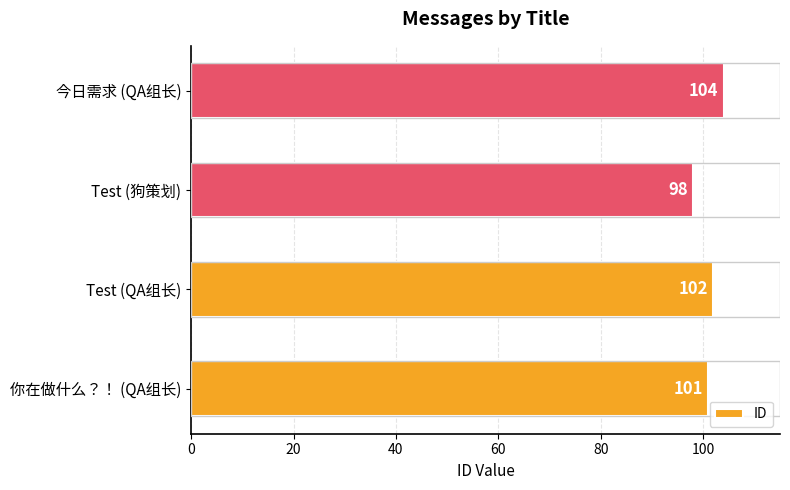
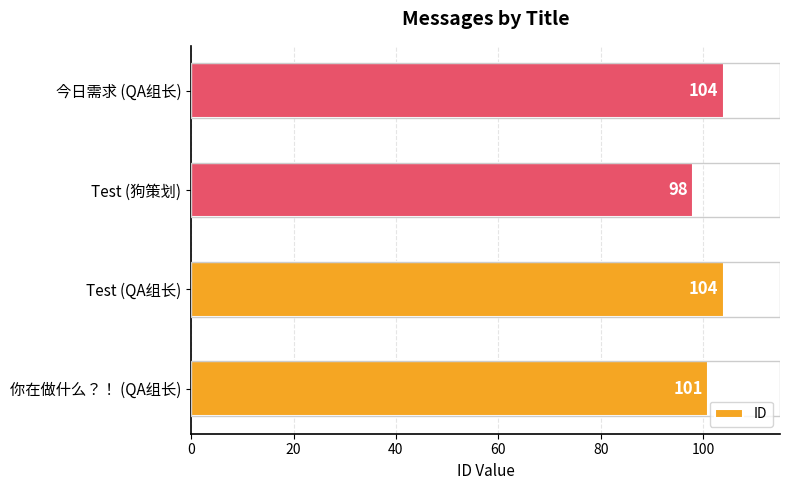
  {
    "今日需求 (QA组长)": 104,
    "Test (狗策划)": 98,
-   "Test (QA组长)": 102,
+   "Test (QA组长)": 104,
    "你在做什么？！ (QA组长)": 101
  }
